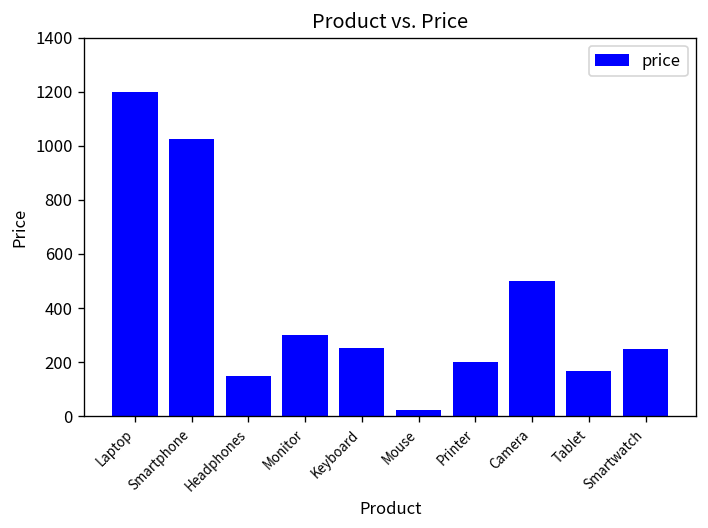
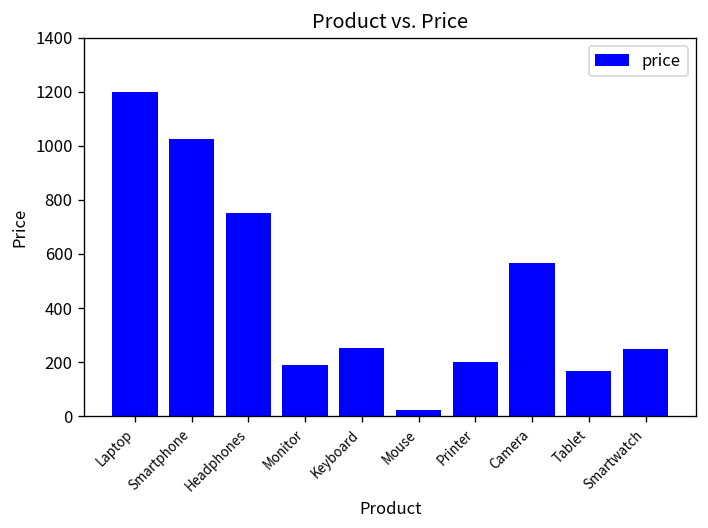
  {
    "Laptop": 1200,
    "Smartphone": 1030,
-   "Headphones": 150,
-   "Monitor": 300,
+   "Headphones": 750,
+   "Monitor": 190,
    "Keyboard": 250,
    "Mouse": 30,
    "Printer": 200,
-   "Camera": 500,
+   "Camera": 570,
    "Tablet": 170,
    "Smartwatch": 250
  }
